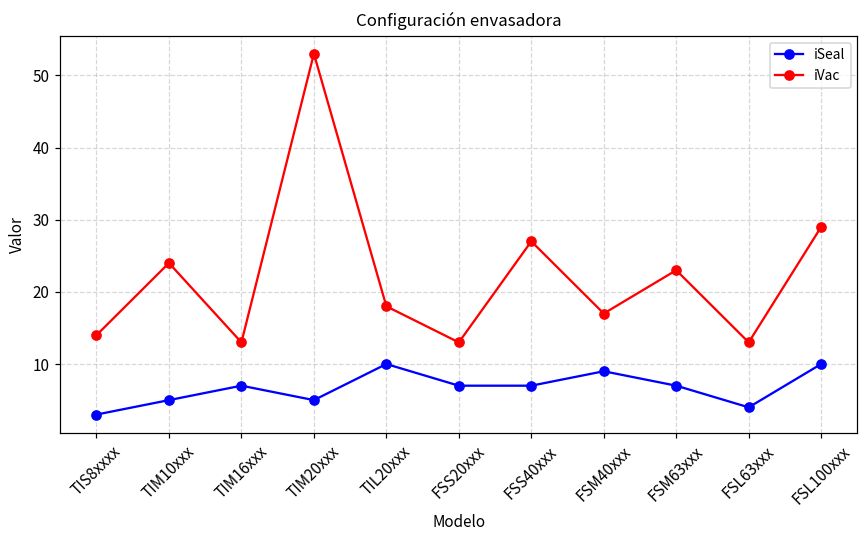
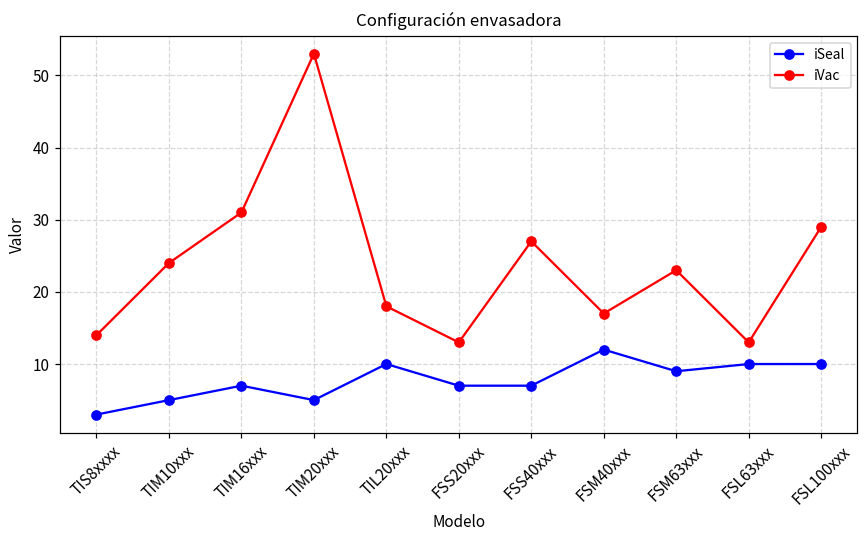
  {
    "iSeal": {
      "TIS8xxxx": 3,
      "TIM10xxx": 5,
      "TIM16xxx": 7,
      "TIM20xxx": 5,
      "TIL20xxx": 10,
      "FSS20xxx": 7,
      "FSS40xxx": 7,
-     "FSM40xxx": 9,
-     "FSM63xxx": 7,
-     "FSL63xxx": 4,
+     "FSM40xxx": 12,
+     "FSM63xxx": 9,
+     "FSL63xxx": 10,
      "FSL100xxx": 10
    },
    "iVac": {
      "TIS8xxxx": 14,
      "TIM10xxx": 24,
-     "TIM16xxx": 13,
+     "TIM16xxx": 31,
      "TIM20xxx": 53,
      "TIL20xxx": 18,
      "FSS20xxx": 13,
      "FSS40xxx": 27,
      "FSM40xxx": 17,
      "FSM63xxx": 23,
      "FSL63xxx": 13,
      "FSL100xxx": 29
    }
  }
